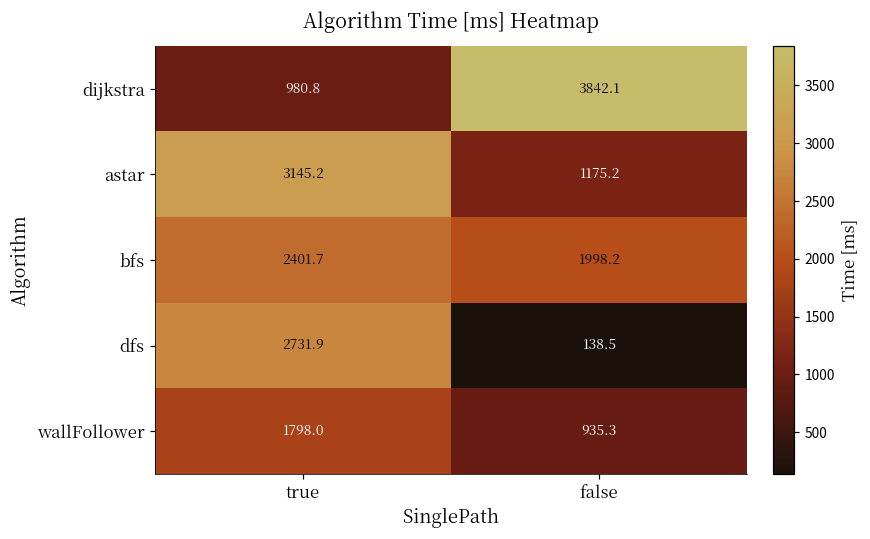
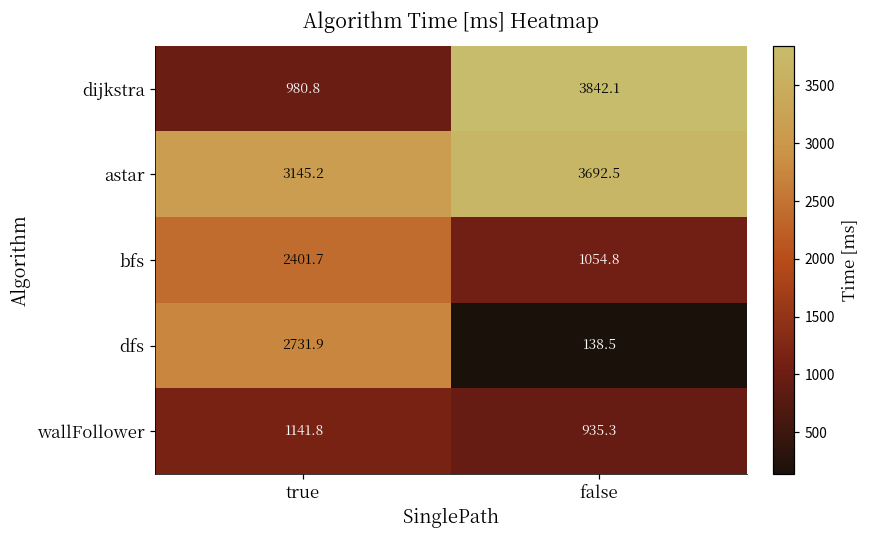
  {
    "dijkstra": {
      "true": 980.8,
      "false": 3842.1
    },
    "astar": {
      "true": 3145.2,
-     "false": 1175.2
+     "false": 3692.5
    },
    "bfs": {
      "true": 2401.7,
-     "false": 1998.2
+     "false": 1054.8
    },
    "dfs": {
      "true": 2731.9,
      "false": 138.5
    },
    "wallFollower": {
-     "true": 1798.0,
+     "true": 1141.8,
      "false": 935.3
    }
  }
